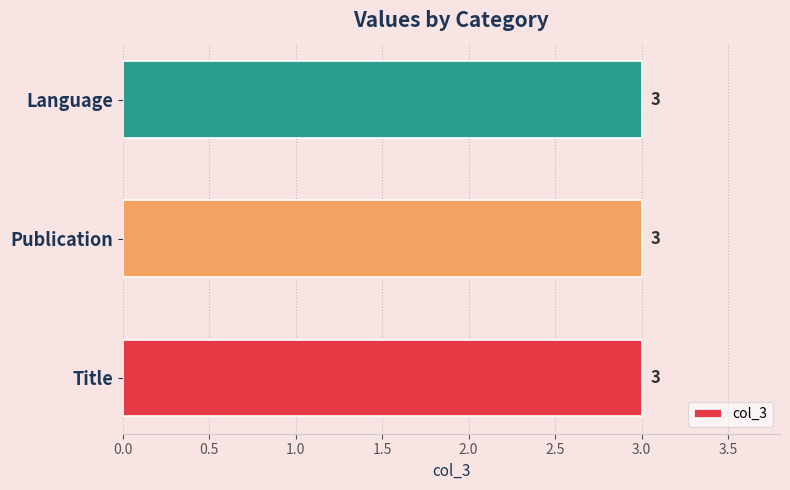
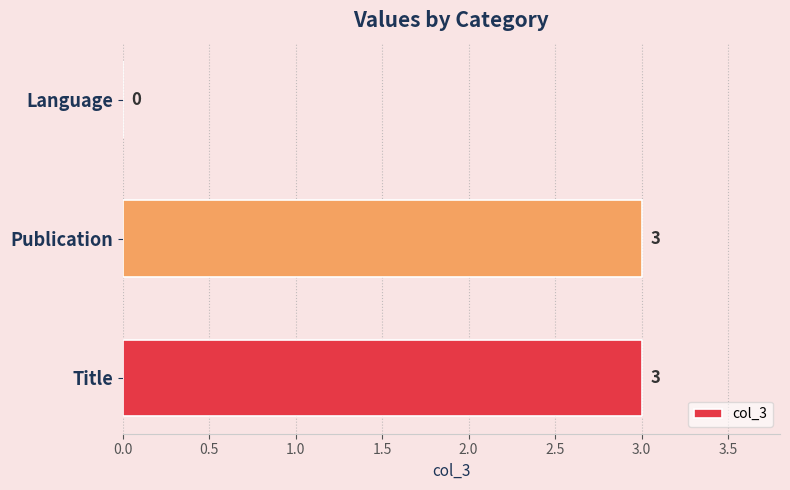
  {
-   "Language": 3,
+   "Language": 0,
    "Publication": 3,
    "Title": 3
  }
